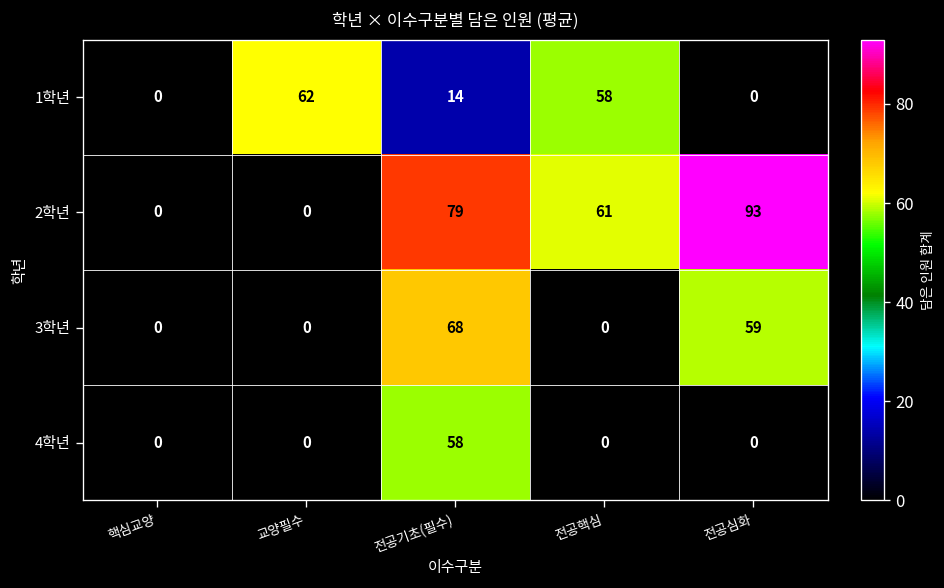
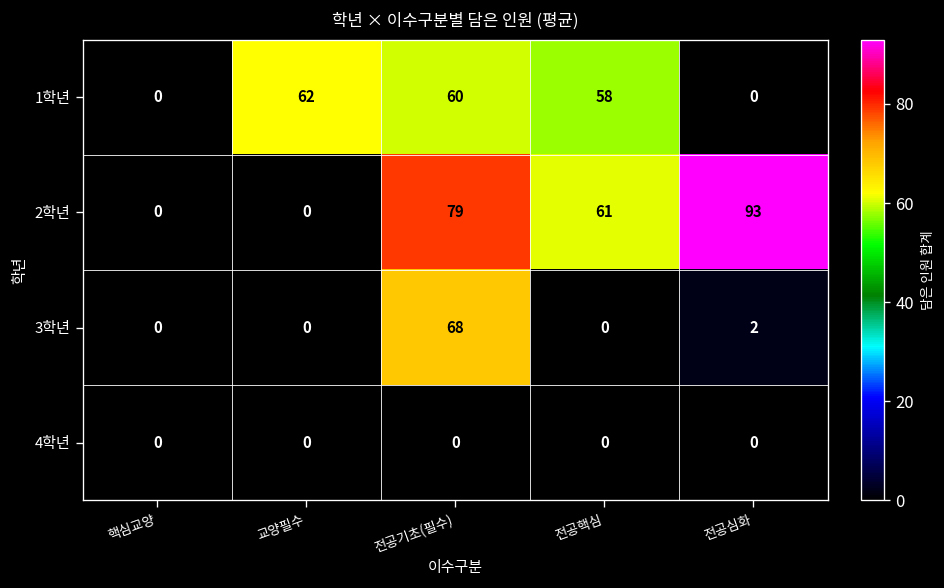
  {
    "1학년": {
      "핵심교양": 0,
      "교양필수": 62,
-     "전공기초(필수)": 14,
+     "전공기초(필수)": 60,
      "전공핵심": 58,
      "전공심화": 0
    },
    "2학년": {
      "핵심교양": 0,
      "교양필수": 0,
      "전공기초(필수)": 79,
      "전공핵심": 61,
      "전공심화": 93
    },
    "3학년": {
      "핵심교양": 0,
      "교양필수": 0,
      "전공기초(필수)": 68,
      "전공핵심": 0,
-     "전공심화": 59
+     "전공심화": 2
    },
    "4학년": {
      "핵심교양": 0,
      "교양필수": 0,
-     "전공기초(필수)": 58,
+     "전공기초(필수)": 0,
      "전공핵심": 0,
      "전공심화": 0
    }
  }
